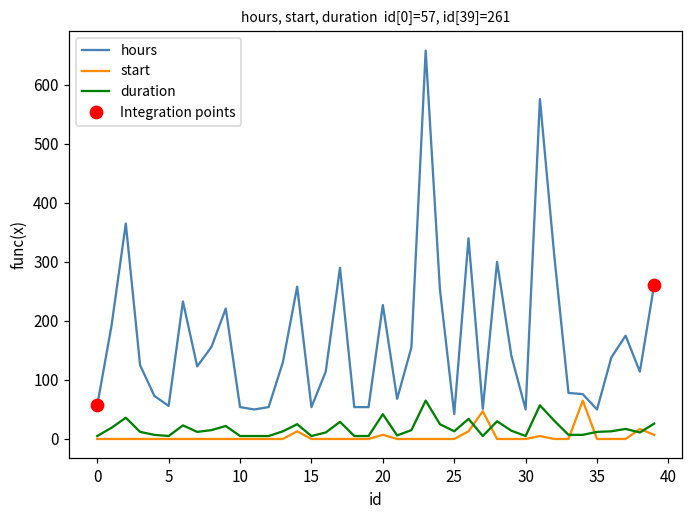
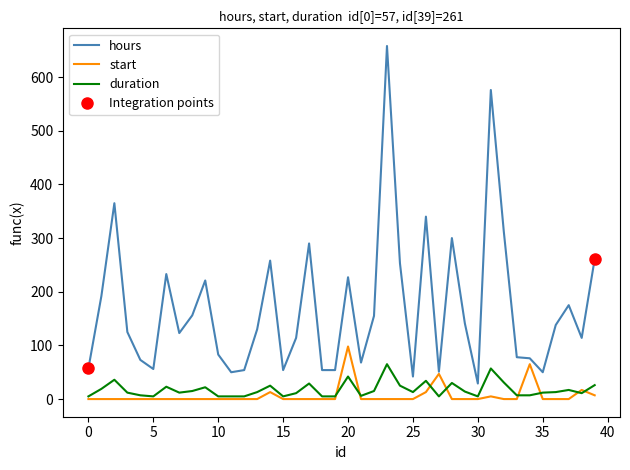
  {
    "hours": {
      "5": 60,
-     "10": 50,
+     "10": 80,
      "15": 50,
      "20": 230,
      "25": 40,
-     "30": 50,
+     "30": 30,
      "35": 50
    },
    "start": {
      "0": 0,
      "5": 0,
      "10": 0,
      "15": 0,
-     "20": 10,
+     "20": 100,
      "25": 0,
      "30": 0,
      "35": 0
    },
    "duration": {
      "0": 10,
      "5": 10,
      "10": 10,
      "15": 10,
      "20": 40,
      "25": 10,
      "30": 10,
      "35": 10
    }
  }
